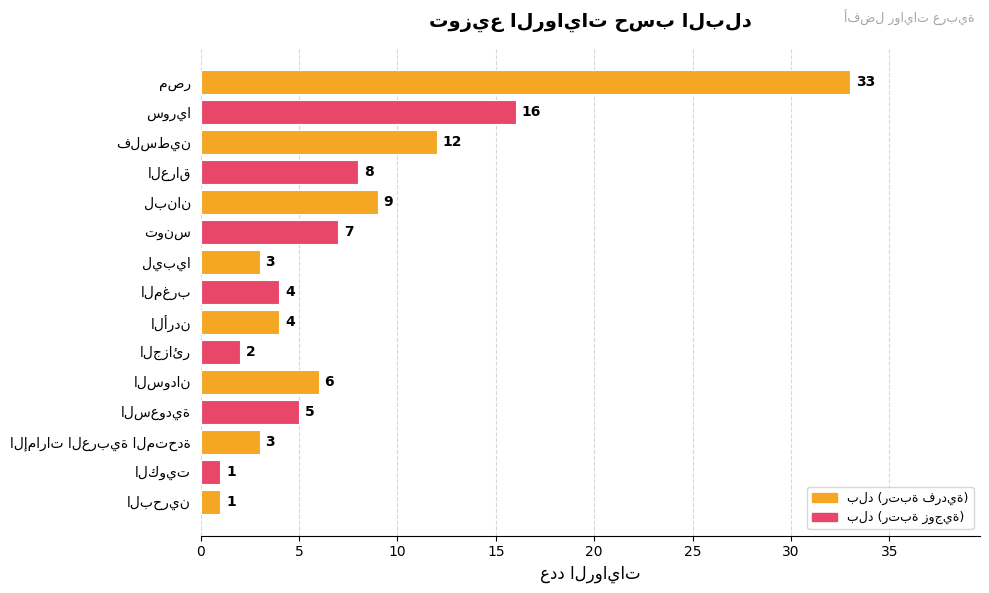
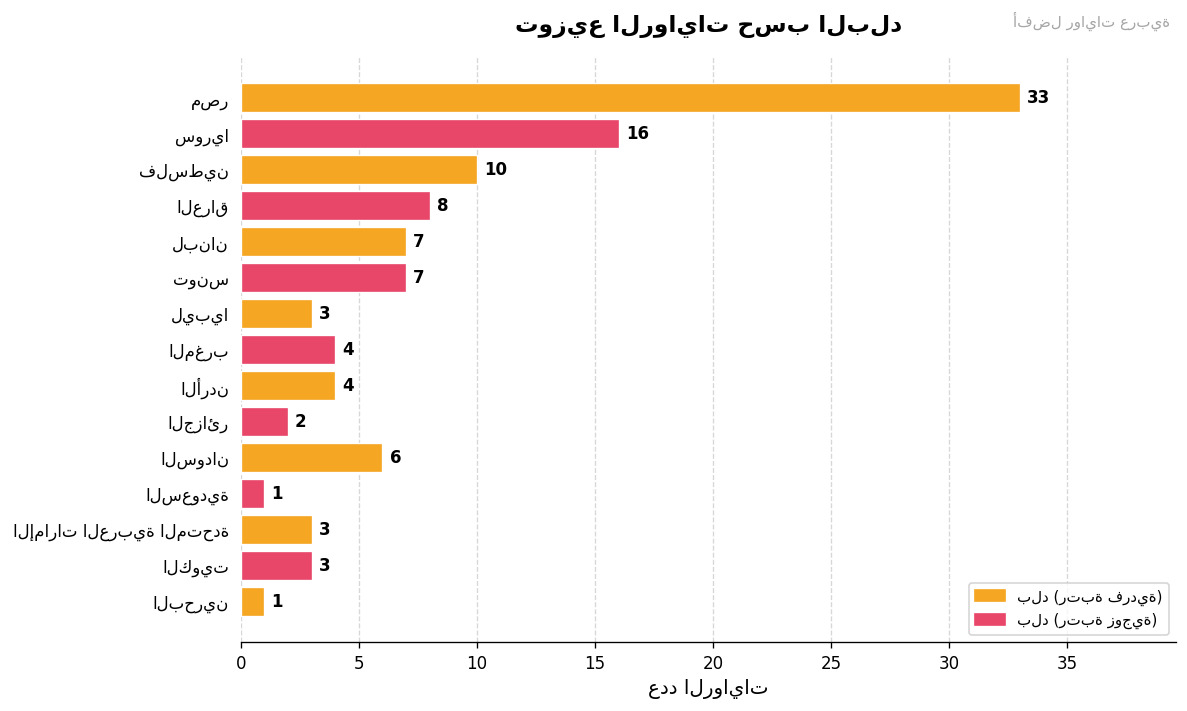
  {
    "مصر": 33,
    "سوريا": 16,
-   "فلسطين": 12,
+   "فلسطين": 10,
    "العراق": 8,
-   "لبنان": 9,
+   "لبنان": 7,
    "تونس": 7,
    "ليبيا": 3,
    "المغرب": 4,
    "الأردن": 4,
    "الجزائر": 2,
    "السودان": 6,
-   "السعودية": 5,
+   "السعودية": 1,
    "الإمارات العربية المتحدة": 3,
-   "الكويت": 1,
+   "الكويت": 3,
    "البحرين": 1
  }
